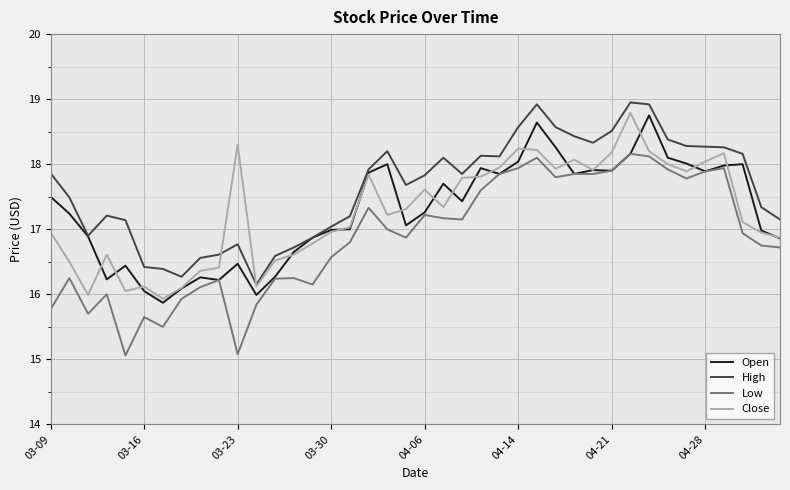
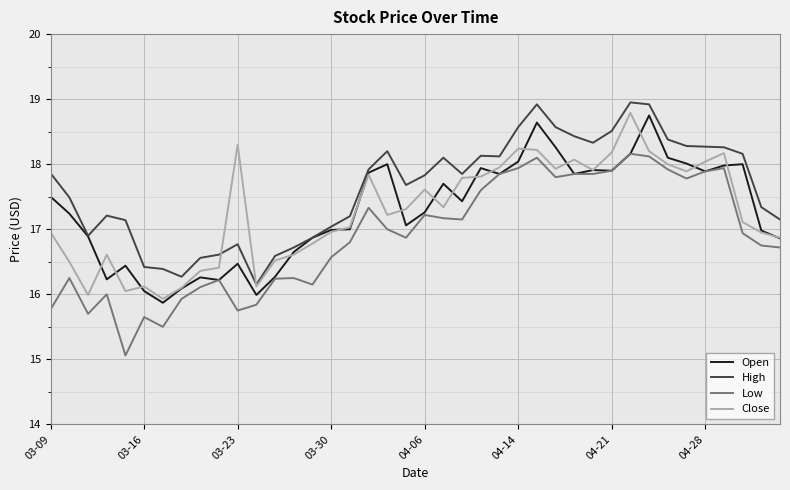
  {
    "Open": {
      "03-09": 17.5,
      "03-16": 16.1,
      "03-23": 16.5,
      "04-06": 17.3,
      "04-14": 18.0
    },
    "High": {
      "03-09": 17.9,
      "03-16": 16.4,
      "03-23": 16.8,
      "03-30": 17.0,
      "04-06": 17.8,
      "04-14": 18.6,
      "04-21": 18.5,
      "04-28": 18.3
    },
    "Low": {
      "03-09": 15.8,
      "03-16": 15.7,
-     "03-23": 15.1,
+     "03-23": 15.8,
      "03-30": 16.6,
      "04-06": 17.2,
      "04-14": 17.9
    },
    "Close": {
      "03-09": 17.0,
      "03-16": 16.1,
      "03-23": 18.3,
      "04-06": 17.6,
      "04-14": 18.2,
      "04-21": 18.2,
      "04-28": 18.0
    }
  }
